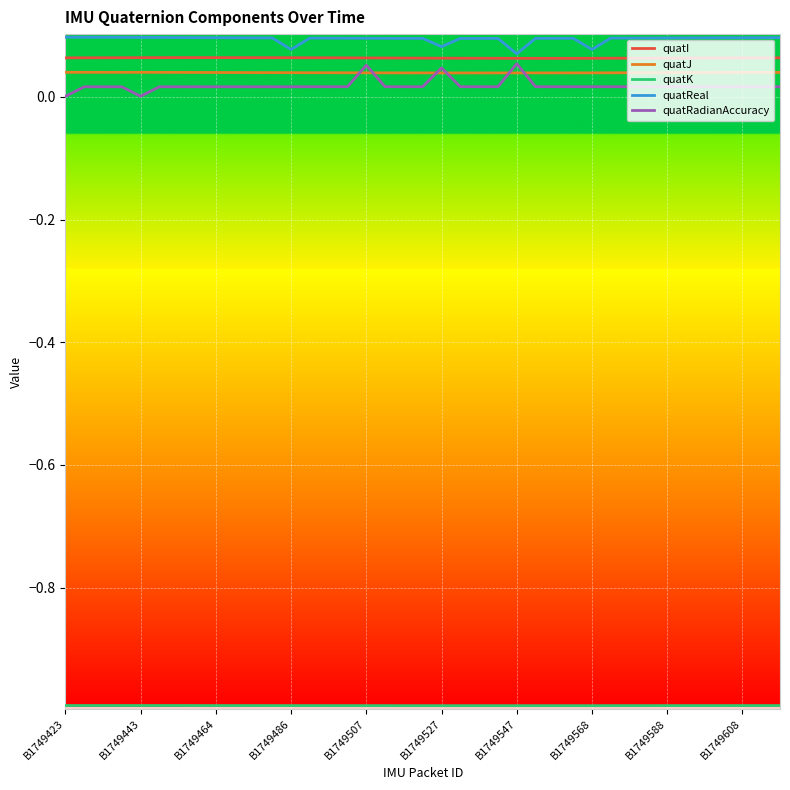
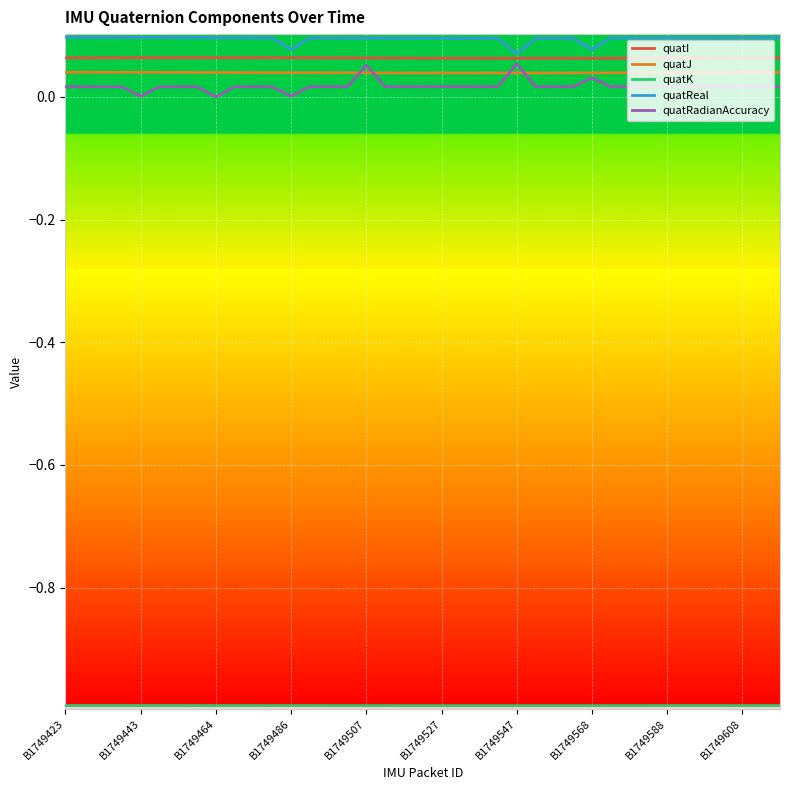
  {
    "quatK": {
      "B1749423": -0.99,
      "B1749443": -0.99,
      "B1749464": -0.99,
      "B1749486": -0.99,
      "B1749507": -0.99,
      "B1749527": -0.99,
      "B1749547": -0.99,
      "B1749568": -0.99,
      "B1749588": -0.99,
      "B1749608": -0.99
    },
    "quatReal": {
      "B1749423": 0.10,
      "B1749443": 0.10,
      "B1749464": 0.10,
      "B1749486": 0.08,
      "B1749507": 0.10,
-     "B1749527": 0.08,
+     "B1749527": 0.10,
      "B1749547": 0.07,
      "B1749568": 0.08,
      "B1749588": 0.10,
      "B1749608": 0.10
    },
    "quatRadianAccuracy": {
-     "B1749423": 0.00,
+     "B1749423": 0.02,
      "B1749443": 0.00,
-     "B1749464": 0.02,
-     "B1749486": 0.02,
+     "B1749464": 0.00,
+     "B1749486": 0.00,
      "B1749507": 0.05,
-     "B1749527": 0.05,
+     "B1749527": 0.02,
      "B1749547": 0.05,
-     "B1749568": 0.02
+     "B1749568": 0.03
    }
  }
